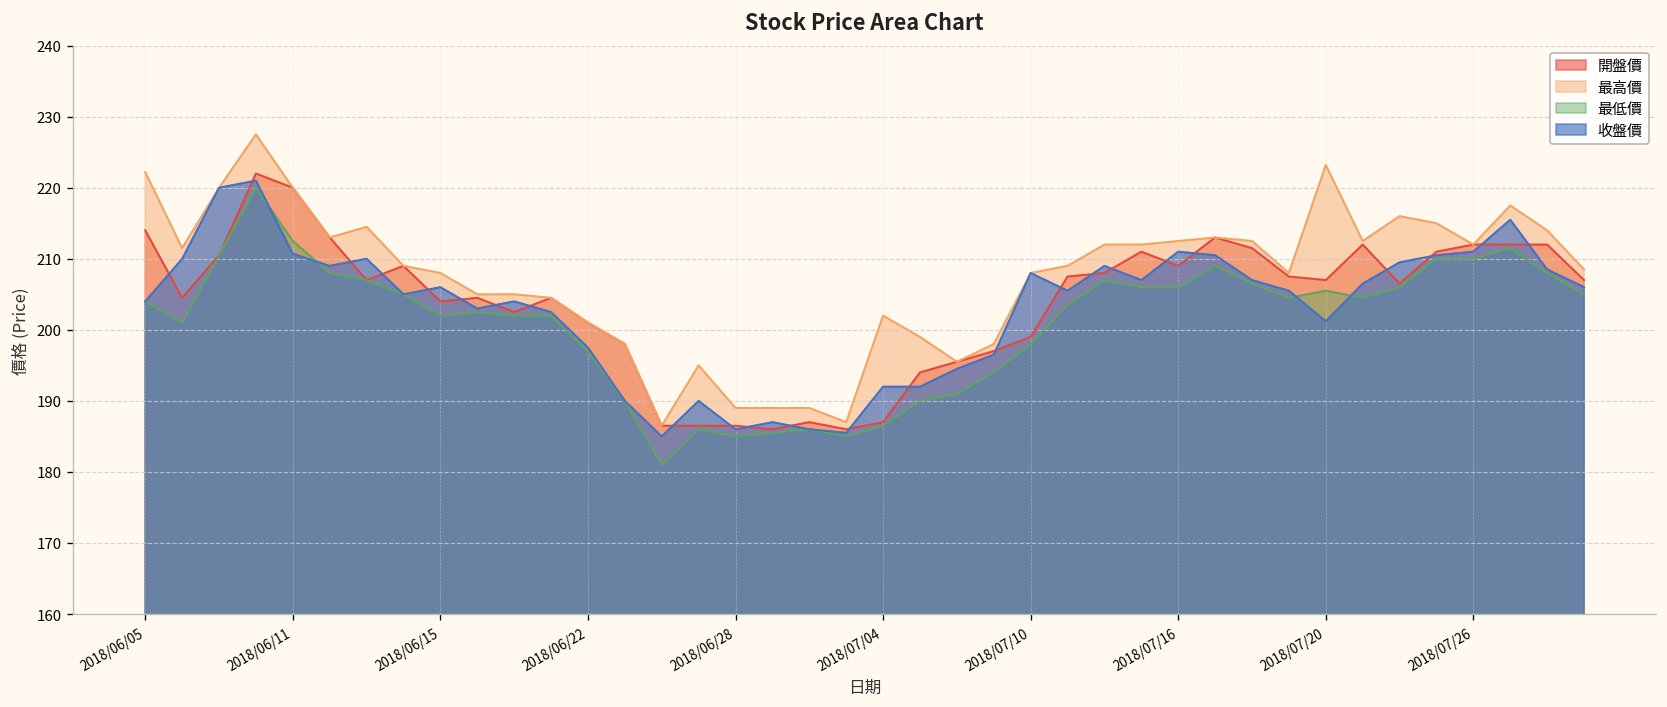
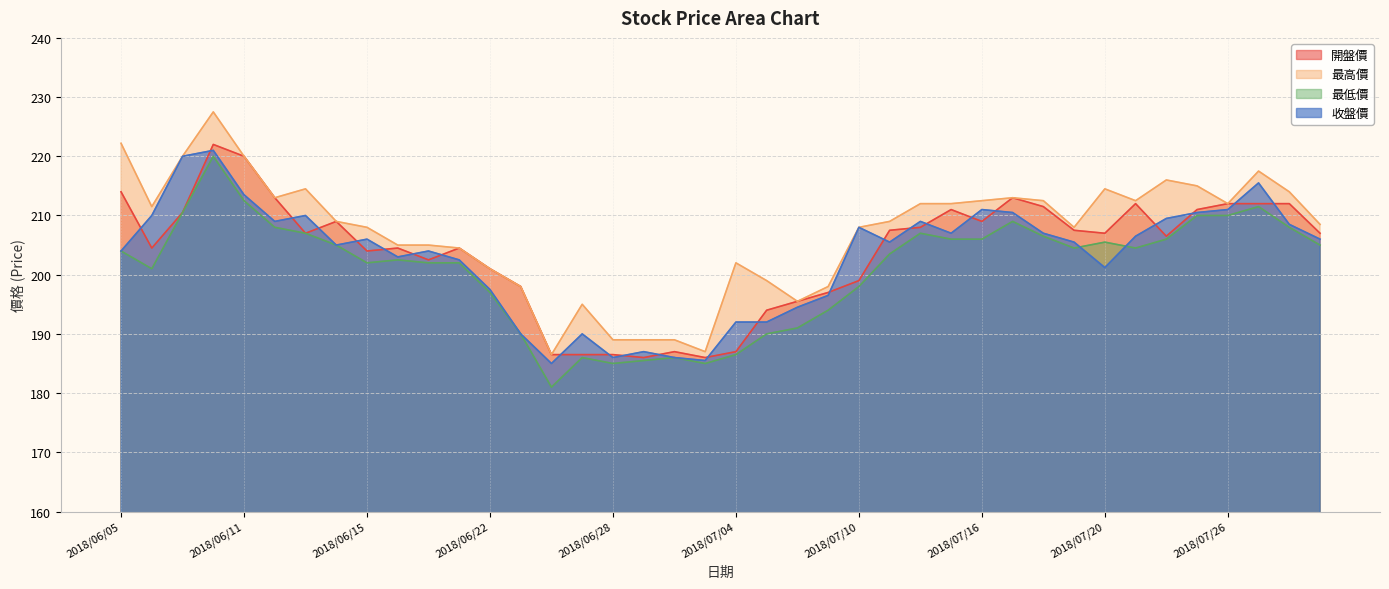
  {
    "開盤價": {
      "2018/06/05": 214,
      "2018/06/15": 204,
      "2018/06/28": 187,
      "2018/07/04": 187,
      "2018/07/10": 199,
      "2018/07/16": 209,
      "2018/07/20": 207
    },
    "最高價": {
      "2018/06/05": 222,
      "2018/06/15": 208,
      "2018/06/28": 189,
      "2018/07/04": 202,
      "2018/07/16": 213,
-     "2018/07/20": 223
+     "2018/07/20": 215
    },
    "最低價": {
      "2018/06/11": 213,
      "2018/06/15": 202,
      "2018/06/22": 197,
      "2018/06/28": 185,
      "2018/07/04": 187,
      "2018/07/10": 198,
      "2018/07/16": 206,
      "2018/07/20": 206,
      "2018/07/26": 210
    },
    "收盤價": {
-     "2018/06/11": 211,
+     "2018/06/11": 214,
      "2018/06/15": 206,
      "2018/06/22": 198,
      "2018/06/28": 186,
      "2018/07/04": 192,
      "2018/07/16": 211,
      "2018/07/20": 201,
      "2018/07/26": 211
    }
  }
